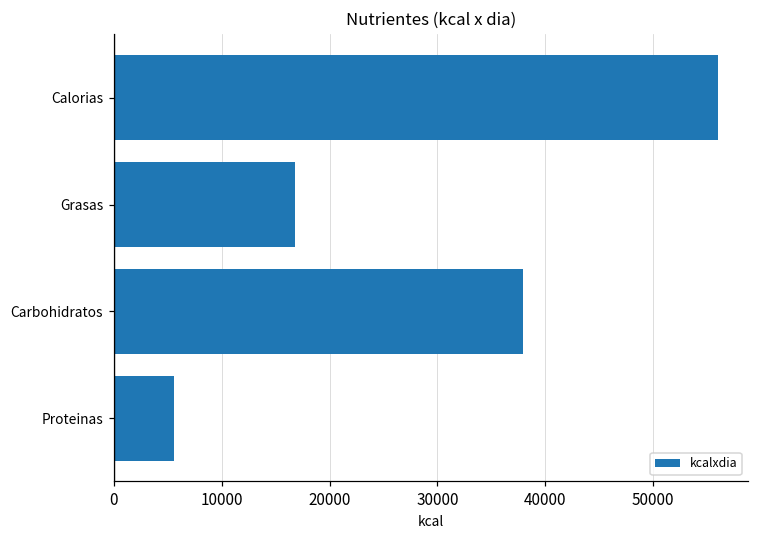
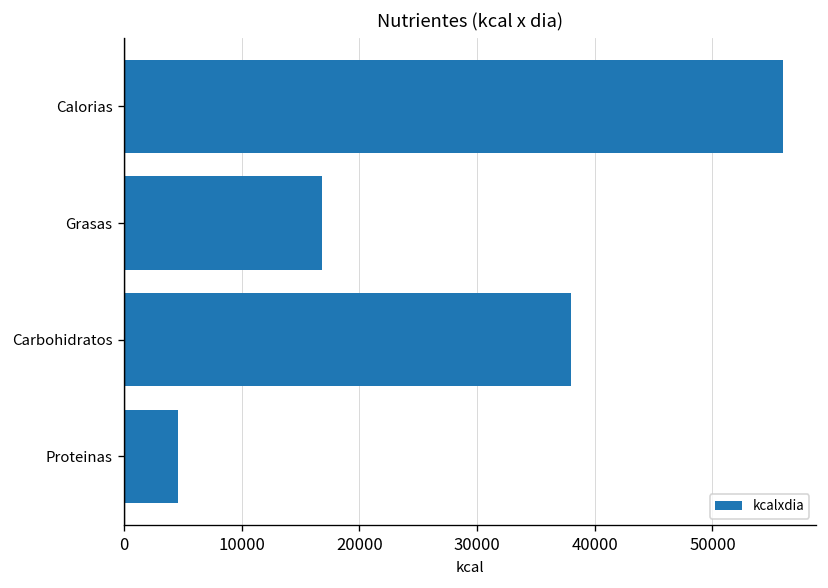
  {
    "Calorias": 56000,
    "Grasas": 17000,
    "Carbohidratos": 38000,
-   "Proteinas": 6000
+   "Proteinas": 5000
  }
